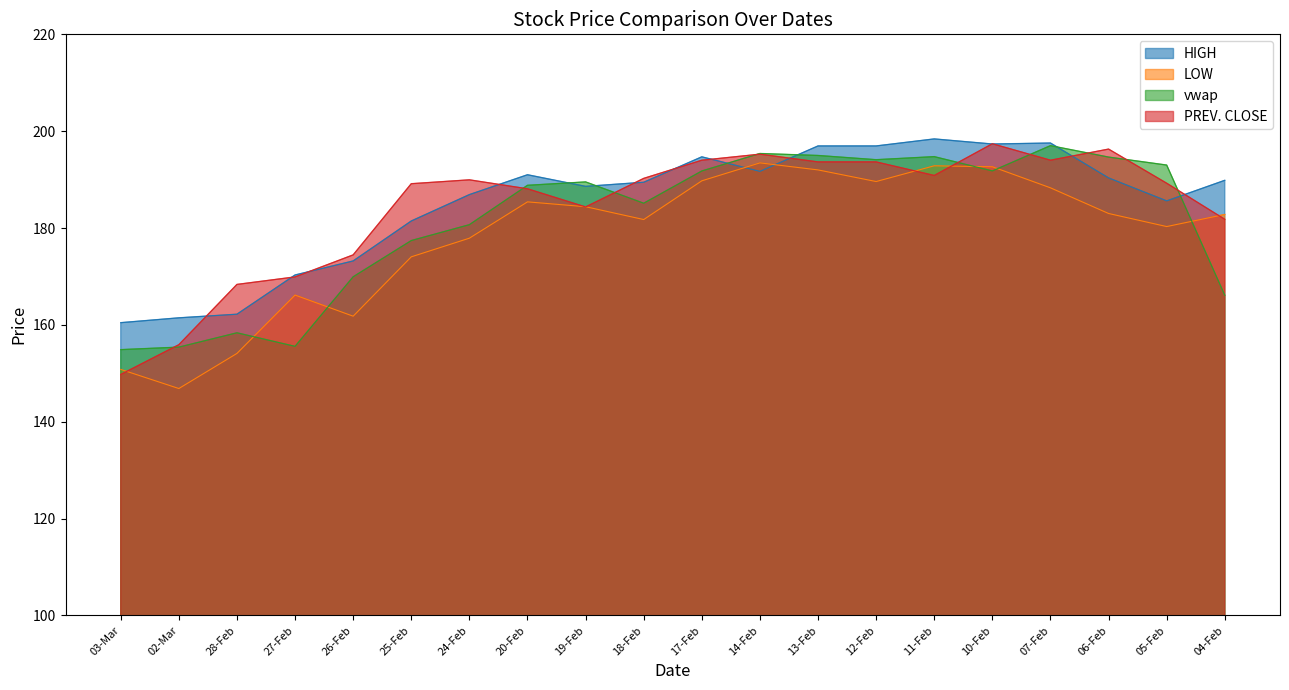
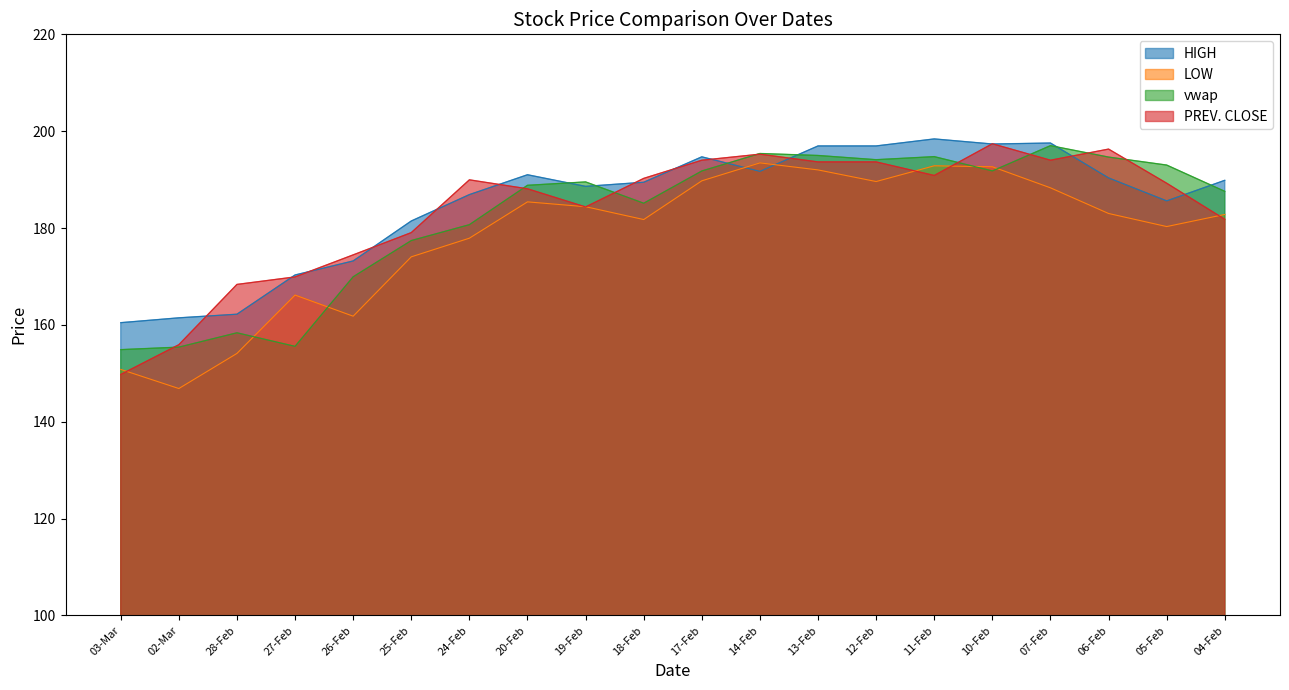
  {
    "HIGH": {
      "03-Mar": 160,
      "02-Mar": 161,
      "28-Feb": 162,
      "26-Feb": 173,
      "25-Feb": 181,
      "24-Feb": 187,
      "20-Feb": 191,
      "19-Feb": 189,
      "18-Feb": 189,
      "17-Feb": 195,
      "14-Feb": 192,
      "13-Feb": 197,
      "12-Feb": 197,
      "11-Feb": 198,
      "07-Feb": 198,
      "06-Feb": 190,
      "05-Feb": 186,
      "04-Feb": 190
    },
    "LOW": {
      "03-Mar": 151,
      "02-Mar": 147,
      "28-Feb": 154,
      "27-Feb": 166,
      "26-Feb": 162,
      "25-Feb": 174,
      "24-Feb": 178,
      "20-Feb": 185,
      "18-Feb": 182,
      "17-Feb": 190,
      "14-Feb": 193,
      "13-Feb": 192,
      "12-Feb": 190,
      "11-Feb": 193,
      "10-Feb": 193,
      "07-Feb": 188,
      "06-Feb": 183,
      "05-Feb": 180,
      "04-Feb": 183
    },
    "vwap": {
      "03-Mar": 155,
      "28-Feb": 158,
      "27-Feb": 156,
      "26-Feb": 170,
      "25-Feb": 177,
      "24-Feb": 181,
      "20-Feb": 189,
      "19-Feb": 190,
      "18-Feb": 185,
      "17-Feb": 192,
      "13-Feb": 195,
      "11-Feb": 195,
      "10-Feb": 192,
      "07-Feb": 197,
      "06-Feb": 195,
      "05-Feb": 193,
-     "04-Feb": 166
+     "04-Feb": 188
    },
    "PREV. CLOSE": {
      "03-Mar": 150,
      "28-Feb": 168,
      "26-Feb": 174,
-     "25-Feb": 189,
+     "25-Feb": 179,
      "24-Feb": 190,
      "20-Feb": 188,
      "18-Feb": 190,
      "17-Feb": 194,
      "13-Feb": 194,
      "11-Feb": 191,
      "07-Feb": 194,
      "06-Feb": 196,
      "05-Feb": 189,
      "04-Feb": 182
    }
  }
